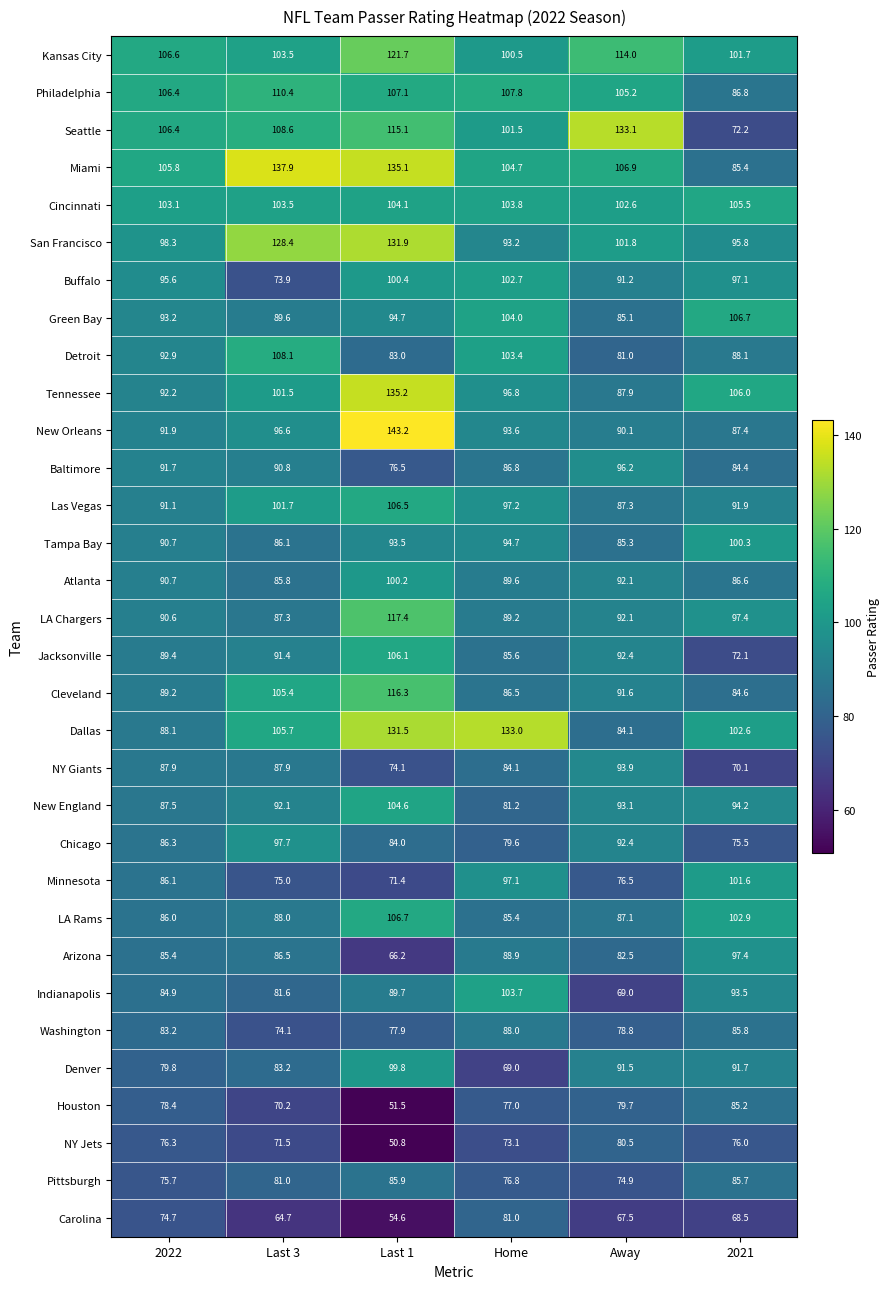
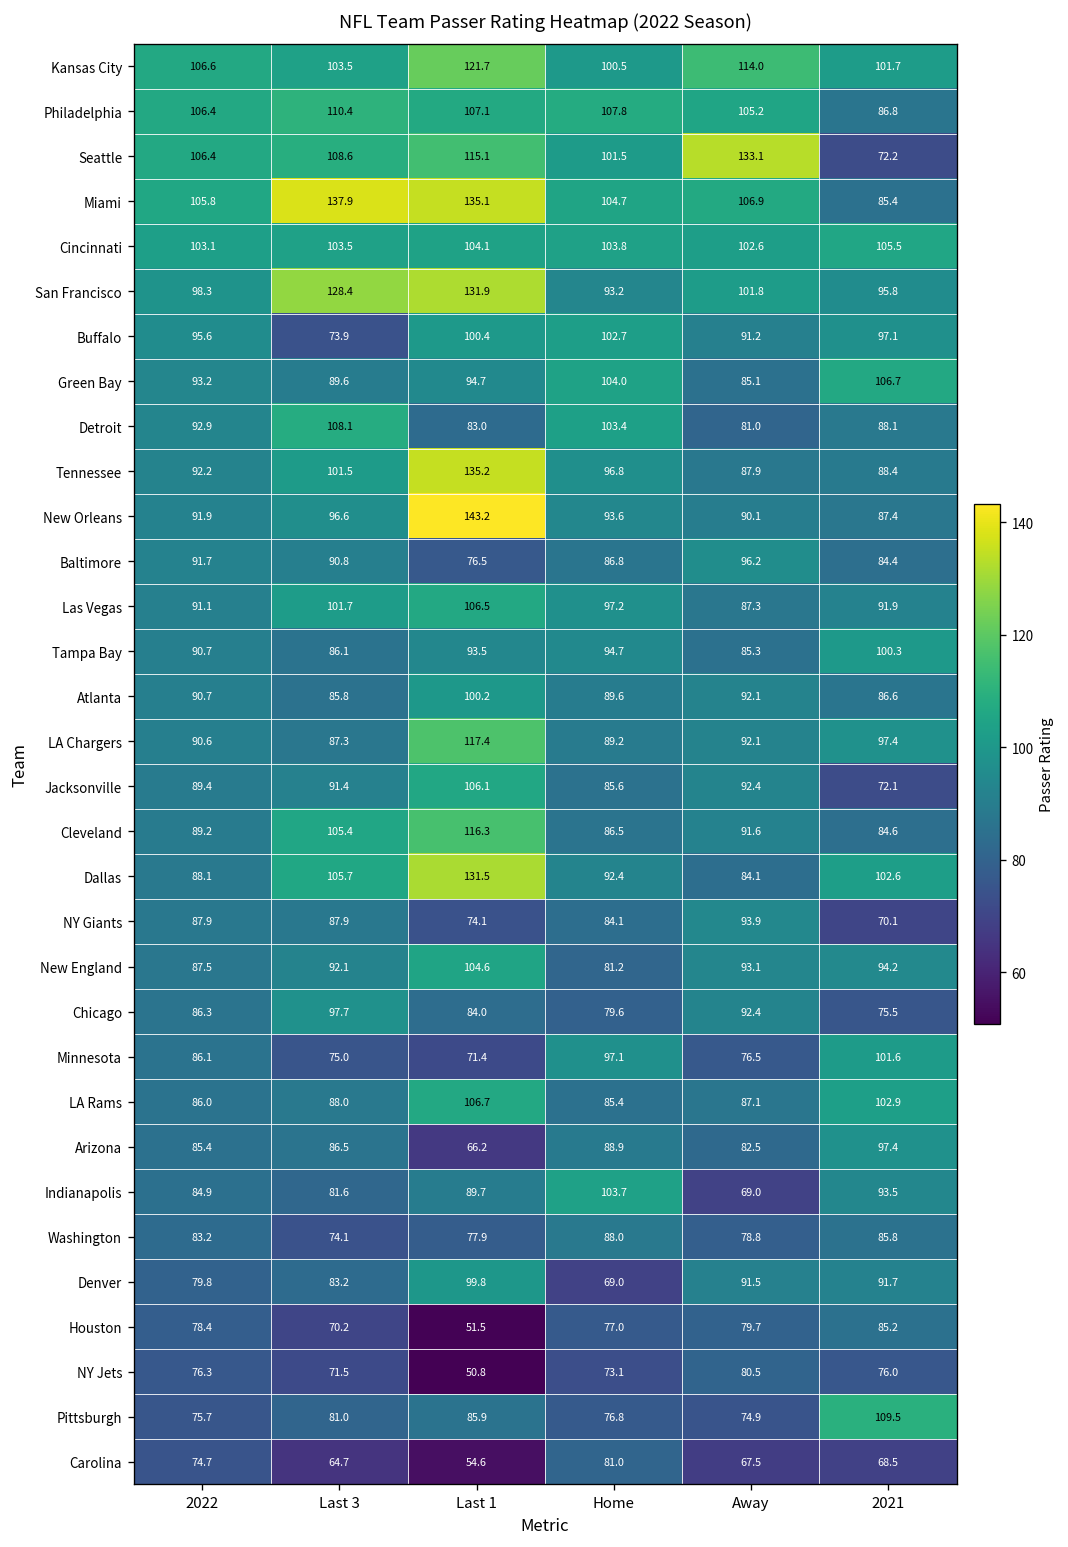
  {
    "Kansas City": {
      "2022": 106.6,
      "Last 3": 103.5,
      "Last 1": 121.7,
      "Home": 100.5,
      "Away": 114.0,
      "2021": 101.7
    },
    "Philadelphia": {
      "2022": 106.4,
      "Last 3": 110.4,
      "Last 1": 107.1,
      "Home": 107.8,
      "Away": 105.2,
      "2021": 86.8
    },
    "Seattle": {
      "2022": 106.4,
      "Last 3": 108.6,
      "Last 1": 115.1,
      "Home": 101.5,
      "Away": 133.1,
      "2021": 72.2
    },
    "Miami": {
      "2022": 105.8,
      "Last 3": 137.9,
      "Last 1": 135.1,
      "Home": 104.7,
      "Away": 106.9,
      "2021": 85.4
    },
    "Cincinnati": {
      "2022": 103.1,
      "Last 3": 103.5,
      "Last 1": 104.1,
      "Home": 103.8,
      "Away": 102.6,
      "2021": 105.5
    },
    "San Francisco": {
      "2022": 98.3,
      "Last 3": 128.4,
      "Last 1": 131.9,
      "Home": 93.2,
      "Away": 101.8,
      "2021": 95.8
    },
    "Buffalo": {
      "2022": 95.6,
      "Last 3": 73.9,
      "Last 1": 100.4,
      "Home": 102.7,
      "Away": 91.2,
      "2021": 97.1
    },
    "Green Bay": {
      "2022": 93.2,
      "Last 3": 89.6,
      "Last 1": 94.7,
      "Home": 104.0,
      "Away": 85.1,
      "2021": 106.7
    },
    "Detroit": {
      "2022": 92.9,
      "Last 3": 108.1,
      "Last 1": 83.0,
      "Home": 103.4,
      "Away": 81.0,
      "2021": 88.1
    },
    "Tennessee": {
      "2022": 92.2,
      "Last 3": 101.5,
      "Last 1": 135.2,
      "Home": 96.8,
      "Away": 87.9,
-     "2021": 106.0
+     "2021": 88.4
    },
    "New Orleans": {
      "2022": 91.9,
      "Last 3": 96.6,
      "Last 1": 143.2,
      "Home": 93.6,
      "Away": 90.1,
      "2021": 87.4
    },
    "Baltimore": {
      "2022": 91.7,
      "Last 3": 90.8,
      "Last 1": 76.5,
      "Home": 86.8,
      "Away": 96.2,
      "2021": 84.4
    },
    "Las Vegas": {
      "2022": 91.1,
      "Last 3": 101.7,
      "Last 1": 106.5,
      "Home": 97.2,
      "Away": 87.3,
      "2021": 91.9
    },
    "Tampa Bay": {
      "2022": 90.7,
      "Last 3": 86.1,
      "Last 1": 93.5,
      "Home": 94.7,
      "Away": 85.3,
      "2021": 100.3
    },
    "Atlanta": {
      "2022": 90.7,
      "Last 3": 85.8,
      "Last 1": 100.2,
      "Home": 89.6,
      "Away": 92.1,
      "2021": 86.6
    },
    "LA Chargers": {
      "2022": 90.6,
      "Last 3": 87.3,
      "Last 1": 117.4,
      "Home": 89.2,
      "Away": 92.1,
      "2021": 97.4
    },
    "Jacksonville": {
      "2022": 89.4,
      "Last 3": 91.4,
      "Last 1": 106.1,
      "Home": 85.6,
      "Away": 92.4,
      "2021": 72.1
    },
    "Cleveland": {
      "2022": 89.2,
      "Last 3": 105.4,
      "Last 1": 116.3,
      "Home": 86.5,
      "Away": 91.6,
      "2021": 84.6
    },
    "Dallas": {
      "2022": 88.1,
      "Last 3": 105.7,
      "Last 1": 131.5,
-     "Home": 133.0,
+     "Home": 92.4,
      "Away": 84.1,
      "2021": 102.6
    },
    "NY Giants": {
      "2022": 87.9,
      "Last 3": 87.9,
      "Last 1": 74.1,
      "Home": 84.1,
      "Away": 93.9,
      "2021": 70.1
    },
    "New England": {
      "2022": 87.5,
      "Last 3": 92.1,
      "Last 1": 104.6,
      "Home": 81.2,
      "Away": 93.1,
      "2021": 94.2
    },
    "Chicago": {
      "2022": 86.3,
      "Last 3": 97.7,
      "Last 1": 84.0,
      "Home": 79.6,
      "Away": 92.4,
      "2021": 75.5
    },
    "Minnesota": {
      "2022": 86.1,
      "Last 3": 75.0,
      "Last 1": 71.4,
      "Home": 97.1,
      "Away": 76.5,
      "2021": 101.6
    },
    "LA Rams": {
      "2022": 86.0,
      "Last 3": 88.0,
      "Last 1": 106.7,
      "Home": 85.4,
      "Away": 87.1,
      "2021": 102.9
    },
    "Arizona": {
      "2022": 85.4,
      "Last 3": 86.5,
      "Last 1": 66.2,
      "Home": 88.9,
      "Away": 82.5,
      "2021": 97.4
    },
    "Indianapolis": {
      "2022": 84.9,
      "Last 3": 81.6,
      "Last 1": 89.7,
      "Home": 103.7,
      "Away": 69.0,
      "2021": 93.5
    },
    "Washington": {
      "2022": 83.2,
      "Last 3": 74.1,
      "Last 1": 77.9,
      "Home": 88.0,
      "Away": 78.8,
      "2021": 85.8
    },
    "Denver": {
      "2022": 79.8,
      "Last 3": 83.2,
      "Last 1": 99.8,
      "Home": 69.0,
      "Away": 91.5,
      "2021": 91.7
    },
    "Houston": {
      "2022": 78.4,
      "Last 3": 70.2,
      "Last 1": 51.5,
      "Home": 77.0,
      "Away": 79.7,
      "2021": 85.2
    },
    "NY Jets": {
      "2022": 76.3,
      "Last 3": 71.5,
      "Last 1": 50.8,
      "Home": 73.1,
      "Away": 80.5,
      "2021": 76.0
    },
    "Pittsburgh": {
      "2022": 75.7,
      "Last 3": 81.0,
      "Last 1": 85.9,
      "Home": 76.8,
      "Away": 74.9,
-     "2021": 85.7
+     "2021": 109.5
    },
    "Carolina": {
      "2022": 74.7,
      "Last 3": 64.7,
      "Last 1": 54.6,
      "Home": 81.0,
      "Away": 67.5,
      "2021": 68.5
    }
  }
